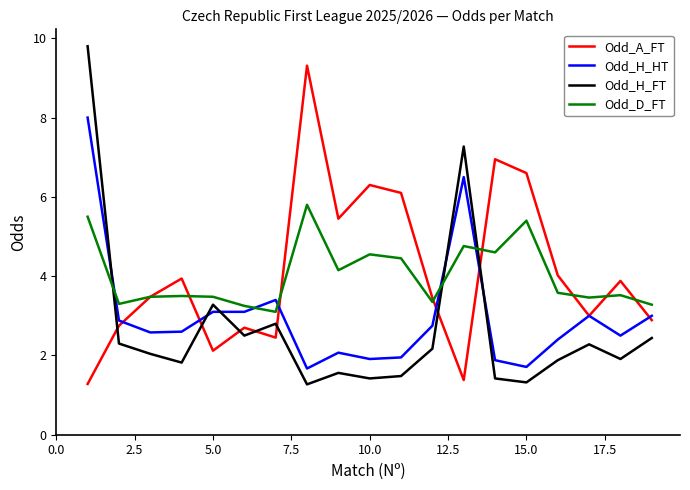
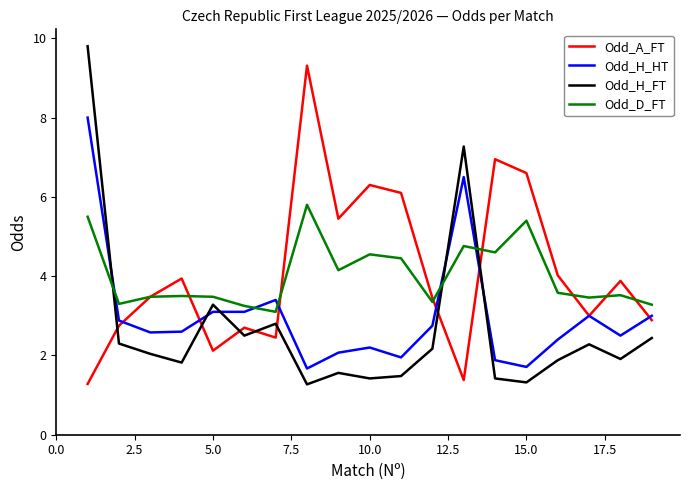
  {
    "Odd_A_FT": {
      "5.0": 2.1,
      "10.0": 6.3,
      "15.0": 6.6
    },
    "Odd_H_HT": {
      "5.0": 3.1,
-     "10.0": 1.9,
+     "10.0": 2.2,
      "15.0": 1.7
    },
    "Odd_H_FT": {
      "5.0": 3.3,
      "10.0": 1.4,
      "15.0": 1.3
    },
    "Odd_D_FT": {
      "5.0": 3.5,
      "10.0": 4.6,
      "15.0": 5.4
    }
  }
